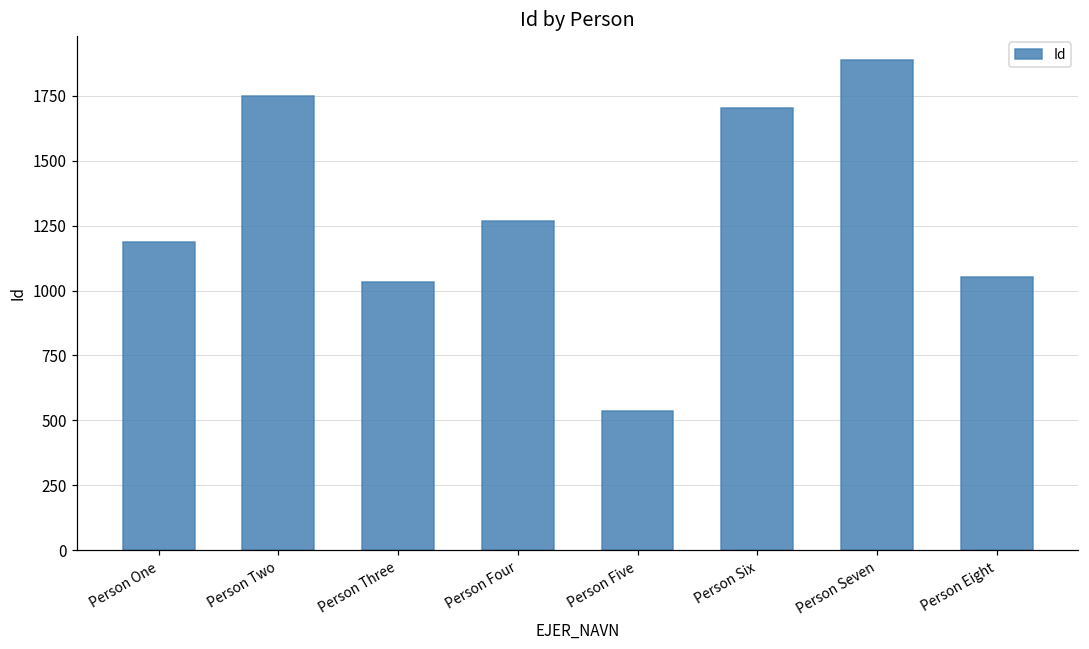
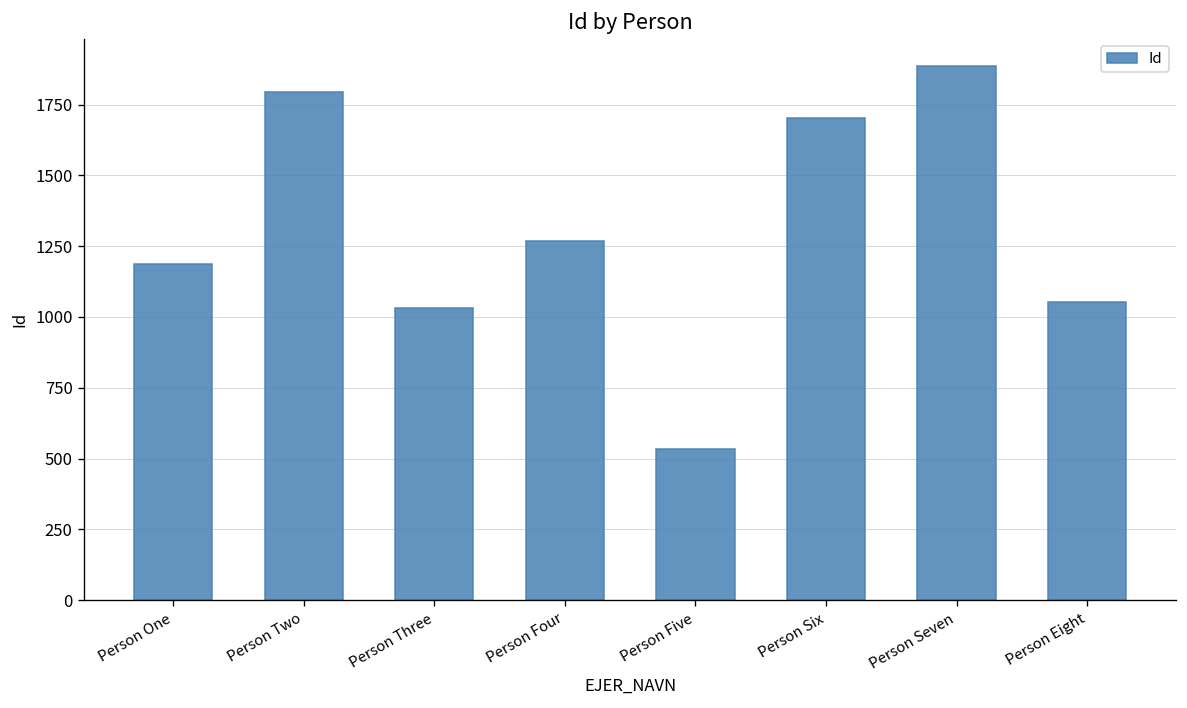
  {
    "Person One": 1190,
-   "Person Two": 1750,
+   "Person Two": 1790,
    "Person Three": 1030,
    "Person Four": 1270,
    "Person Five": 540,
    "Person Six": 1700,
    "Person Seven": 1890,
    "Person Eight": 1050
  }
